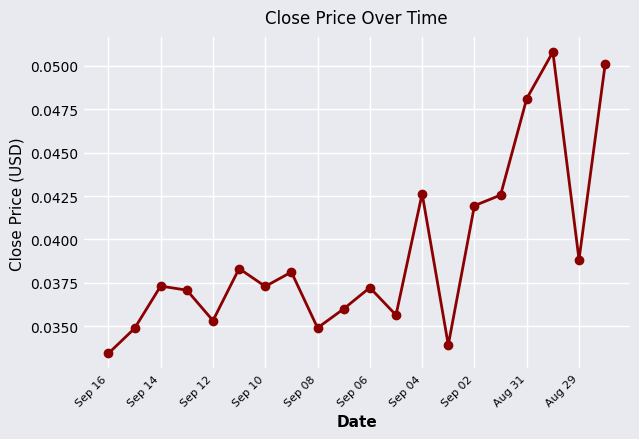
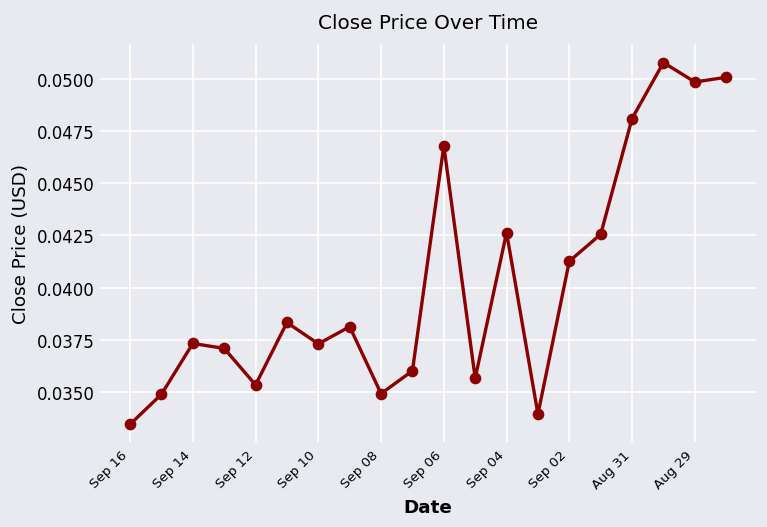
  {
    "Sep 16": 0.0334,
    "Sep 14": 0.0373,
    "Sep 12": 0.0353,
    "Sep 10": 0.0373,
    "Sep 08": 0.0349,
-   "Sep 06": 0.0372,
+   "Sep 06": 0.0468,
    "Sep 04": 0.0426,
-   "Sep 02": 0.0419,
+   "Sep 02": 0.0413,
    "Aug 31": 0.0481,
-   "Aug 29": 0.0388
+   "Aug 29": 0.0499
  }
